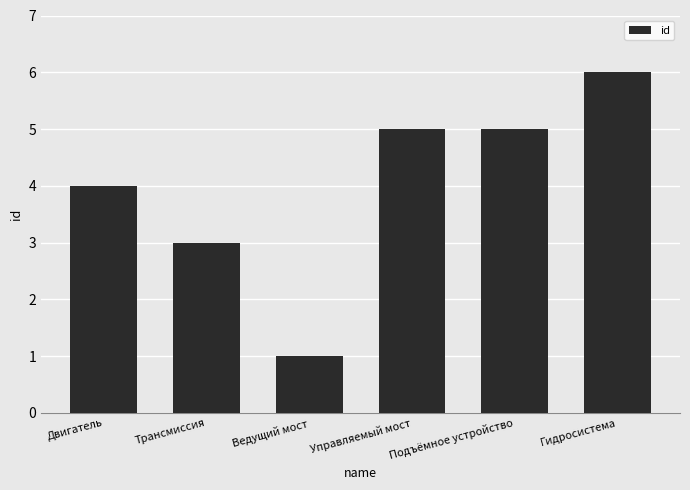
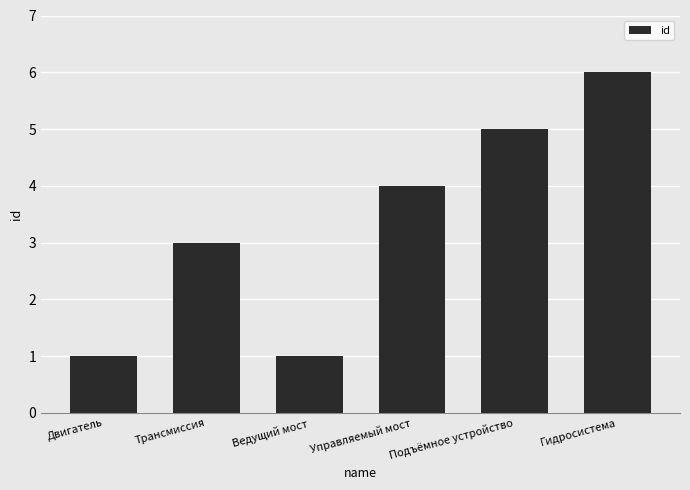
  {
-   "Двигатель": 4,
+   "Двигатель": 1,
    "Трансмиссия": 3,
    "Ведущий мост": 1,
-   "Управляемый мост": 5,
+   "Управляемый мост": 4,
    "Подъёмное устройство": 5,
    "Гидросистема": 6
  }
